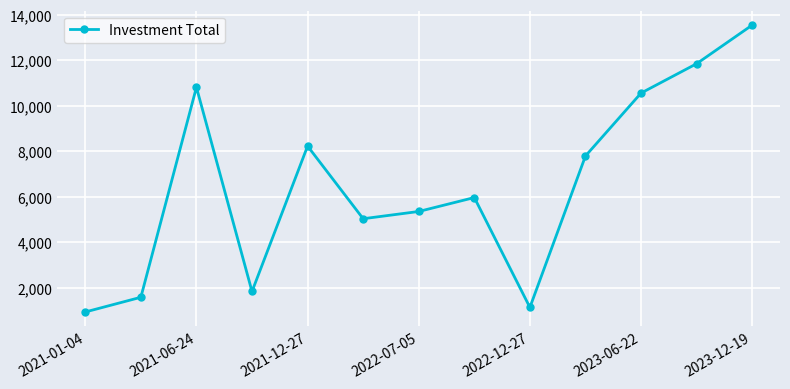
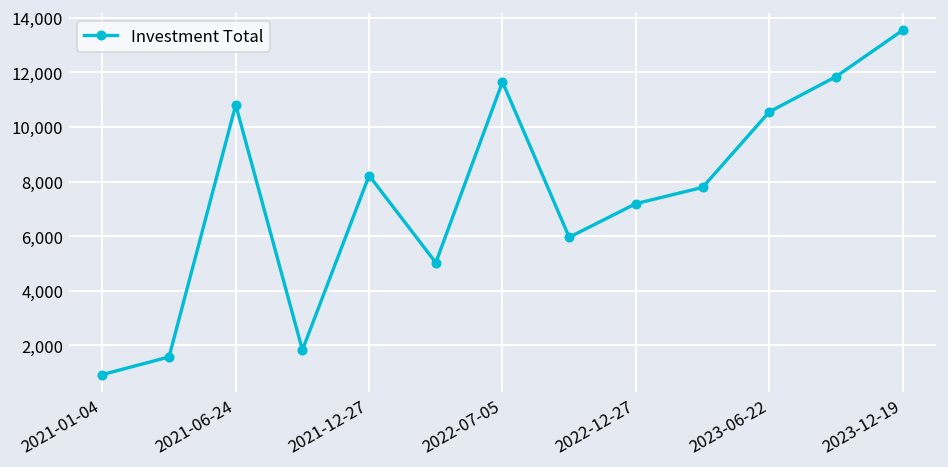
  {
    "2021-01-04": "900",
    "2021-06-24": "10,800",
    "2021-12-27": "8,200",
-   "2022-07-05": "5,300",
-   "2022-12-27": "1,100",
+   "2022-07-05": "11,600",
+   "2022-12-27": "7,200",
    "2023-06-22": "10,600",
    "2023-12-19": "13,500"
  }
